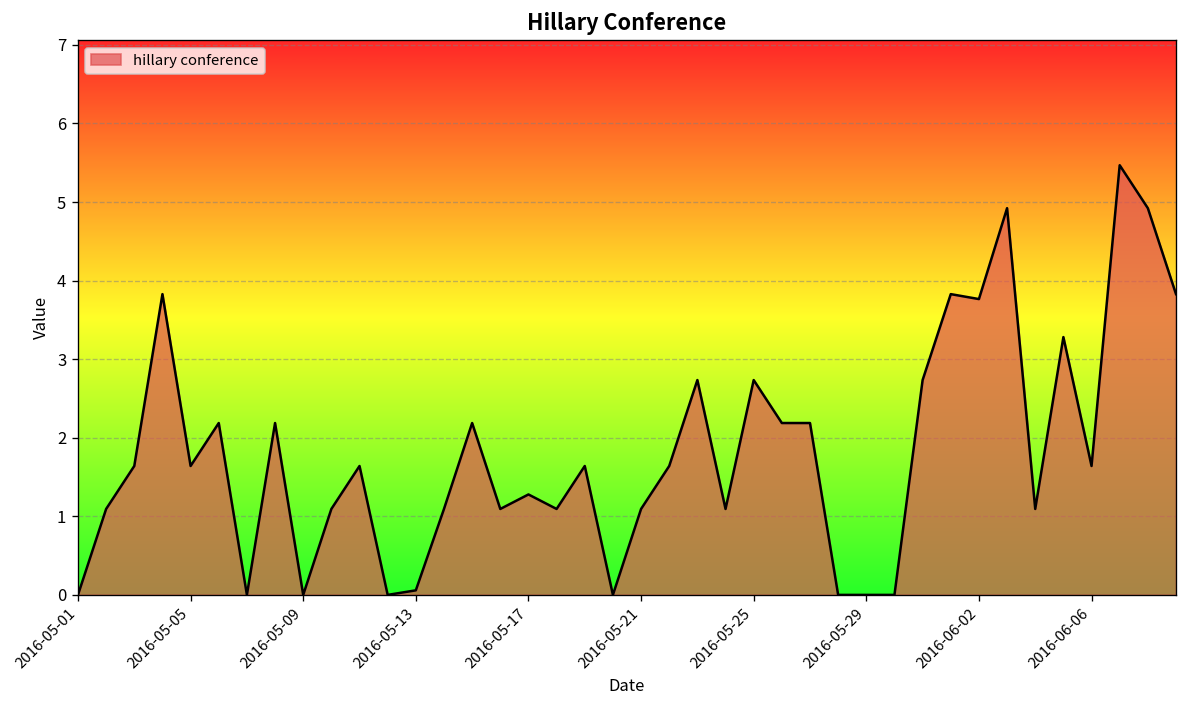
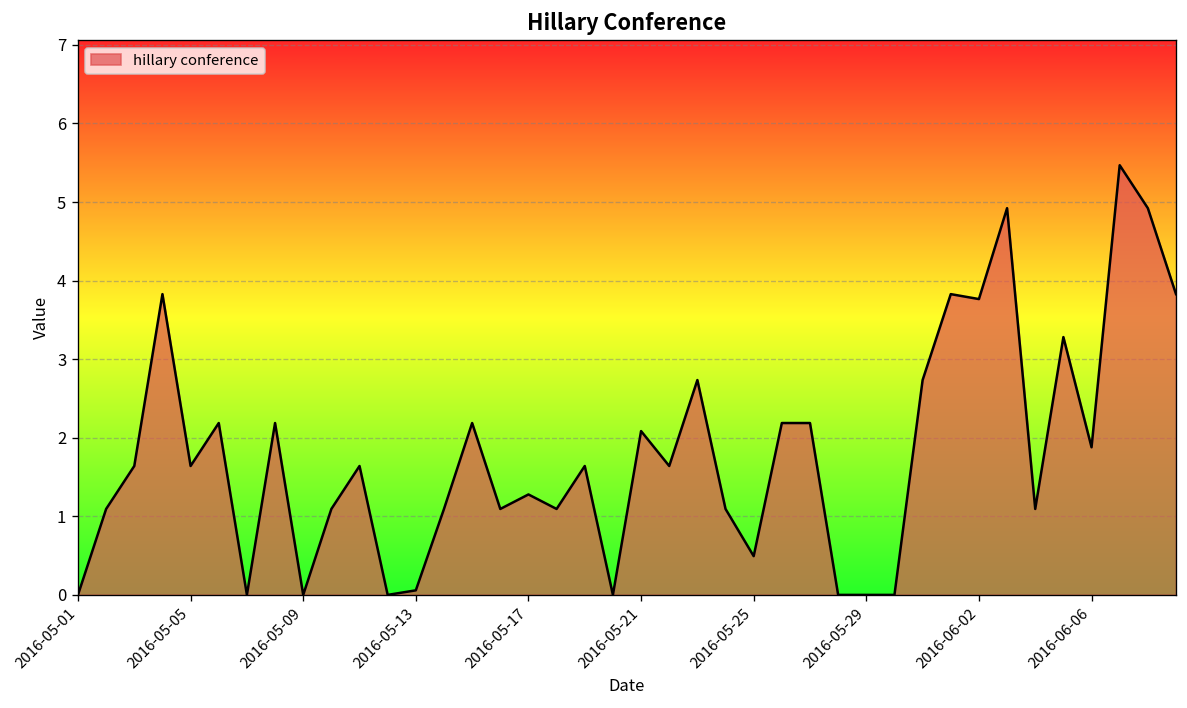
  {
    "2016-05-01": 0.0,
    "2016-05-05": 1.6,
    "2016-05-09": 0.0,
    "2016-05-13": 0.1,
    "2016-05-17": 1.3,
-   "2016-05-21": 1.1,
-   "2016-05-25": 2.7,
+   "2016-05-21": 2.1,
+   "2016-05-25": 0.5,
    "2016-05-29": 0.0,
    "2016-06-02": 3.8,
-   "2016-06-06": 1.6
+   "2016-06-06": 1.9
  }
